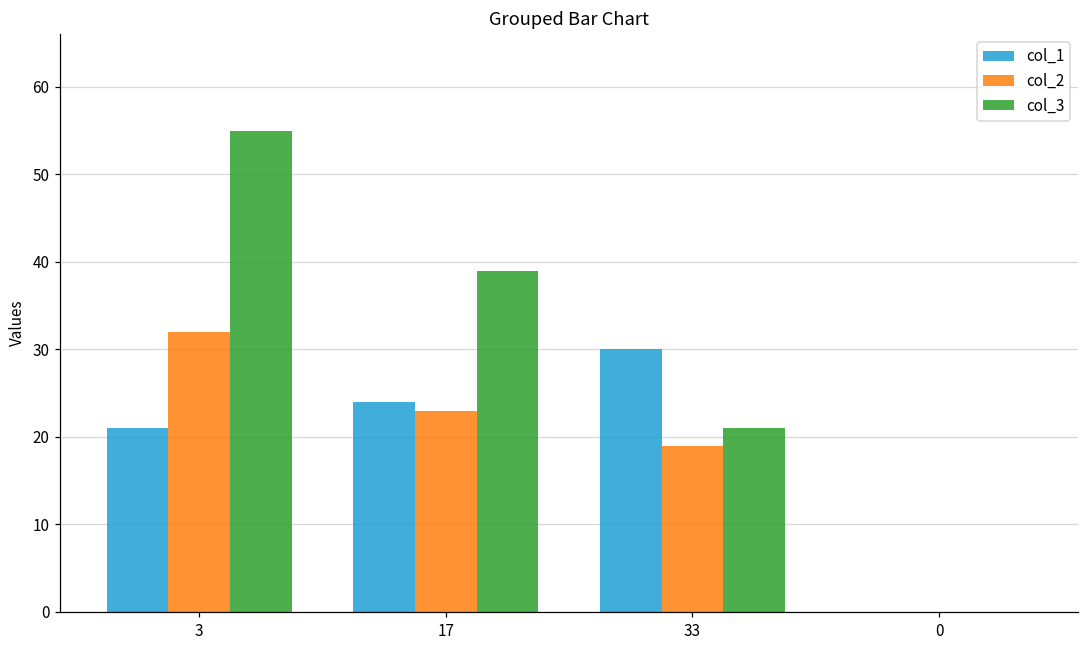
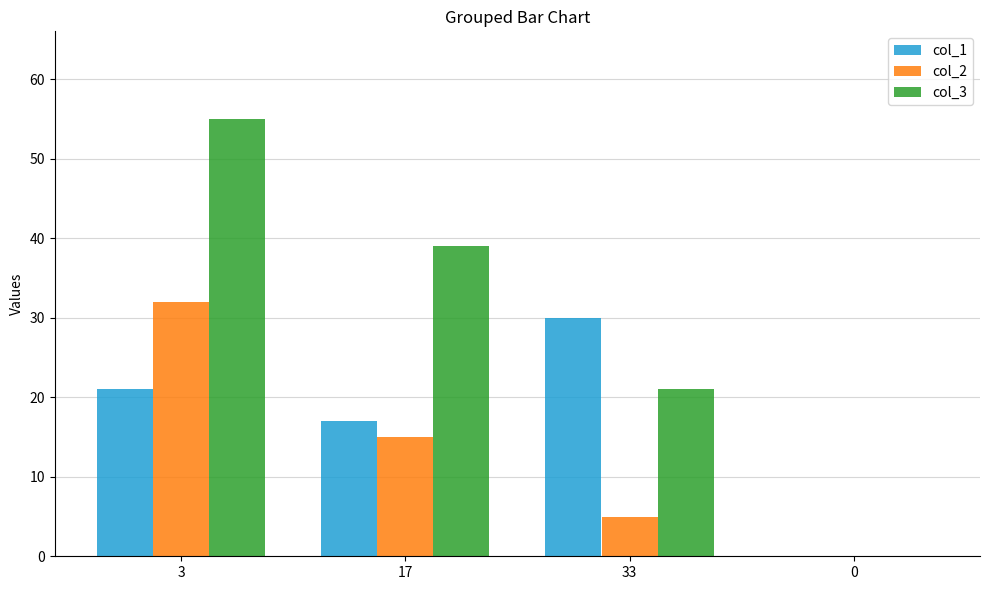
  {
    "col_1": {
      "3": 21,
-     "17": 24,
+     "17": 17,
      "33": 30,
      "0": 0
    },
    "col_2": {
      "3": 32,
-     "17": 23,
-     "33": 19,
+     "17": 15,
+     "33": 5,
      "0": 0
    },
    "col_3": {
      "3": 55,
      "17": 39,
      "33": 21,
      "0": 0
    }
  }
